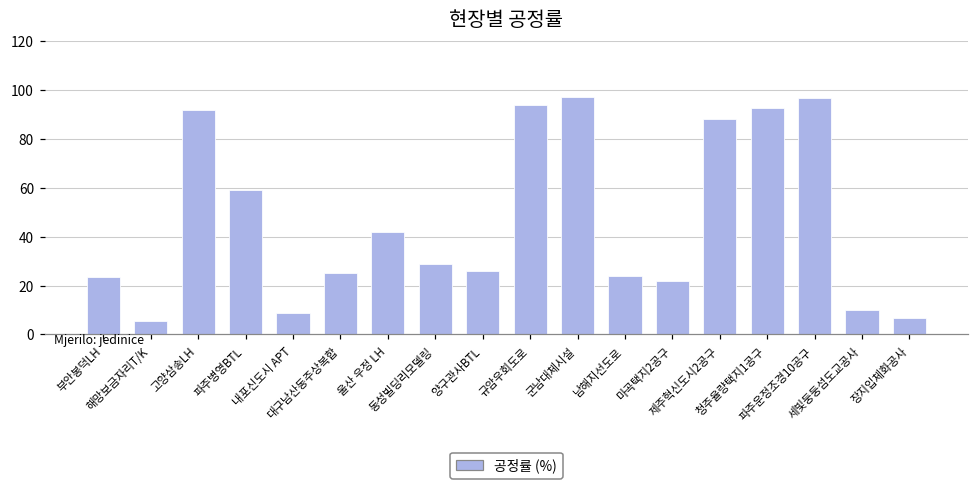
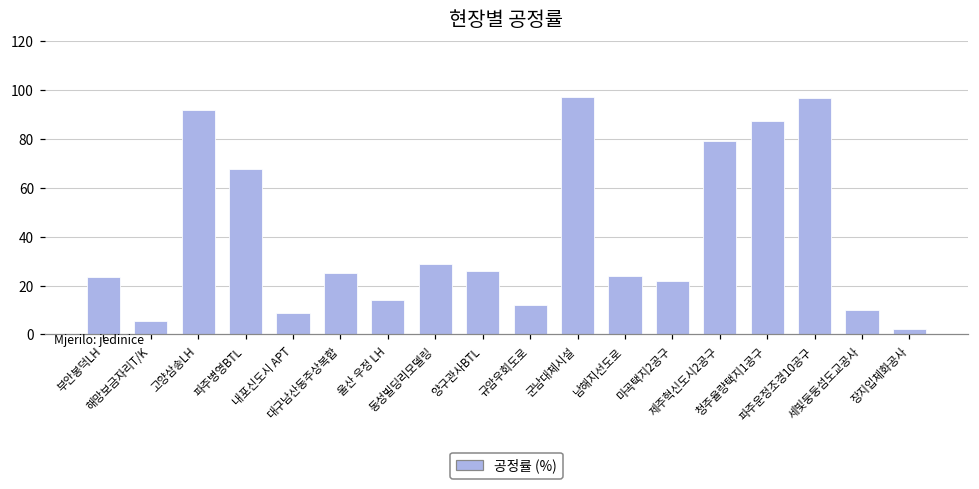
  {
    "부안봉덕LH": 23,
    "해망보금자리T/K": 5,
    "고양삼송LH": 92,
-   "파주병영BTL": 59,
+   "파주병영BTL": 68,
    "내포신도시 APT": 9,
    "대구남산동주상복합": 25,
-   "울산 우정 LH": 42,
+   "울산 우정 LH": 14,
    "동성빌딩리모델링": 29,
    "양구관사BTL": 26,
-   "규암우회도로": 94,
+   "규암우회도로": 12,
    "군남대체시설": 97,
    "남해지선도로": 24,
    "마곡택지2공구": 22,
-   "제주혁신도시2공구": 88,
-   "청주율량택지1공구": 93,
+   "제주혁신도시2공구": 79,
+   "청주율량택지1공구": 87,
    "파주운정조경10공구": 97,
    "세빛둥둥섬도교공사": 10,
-   "장지입체화공사": 7
+   "장지입체화공사": 2
  }
